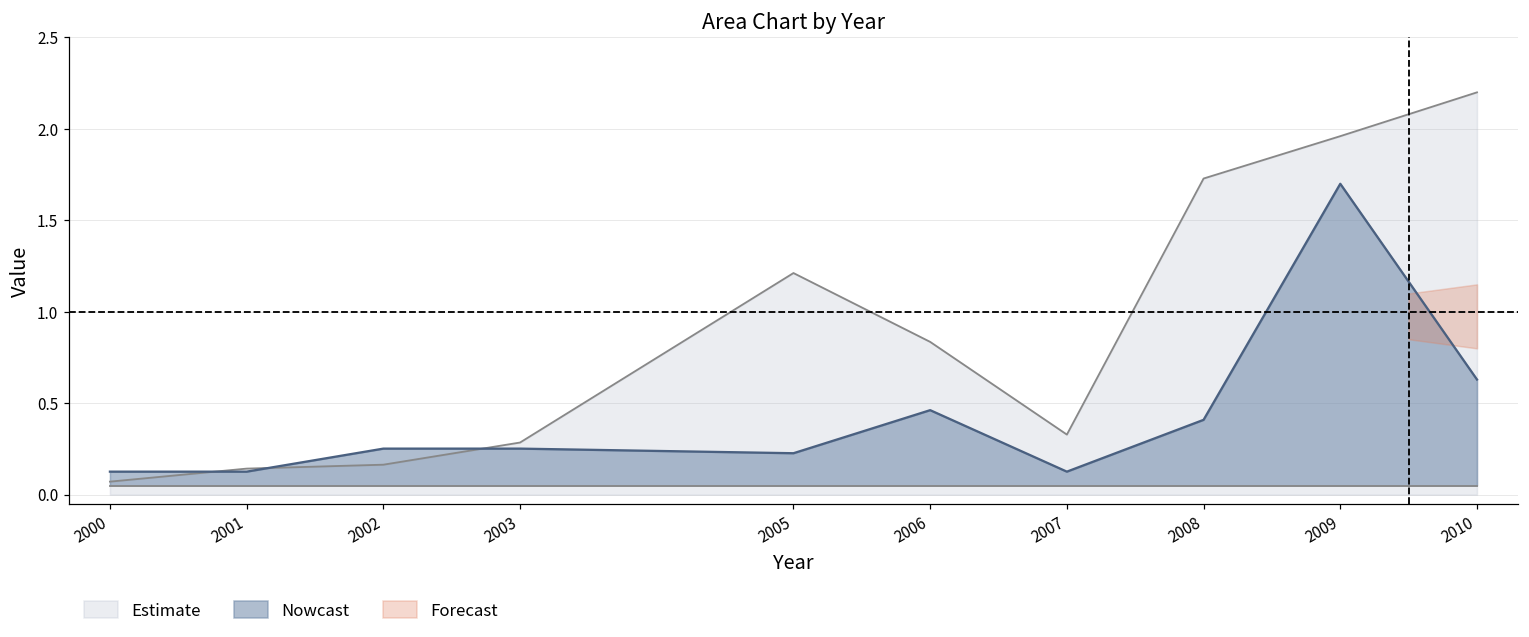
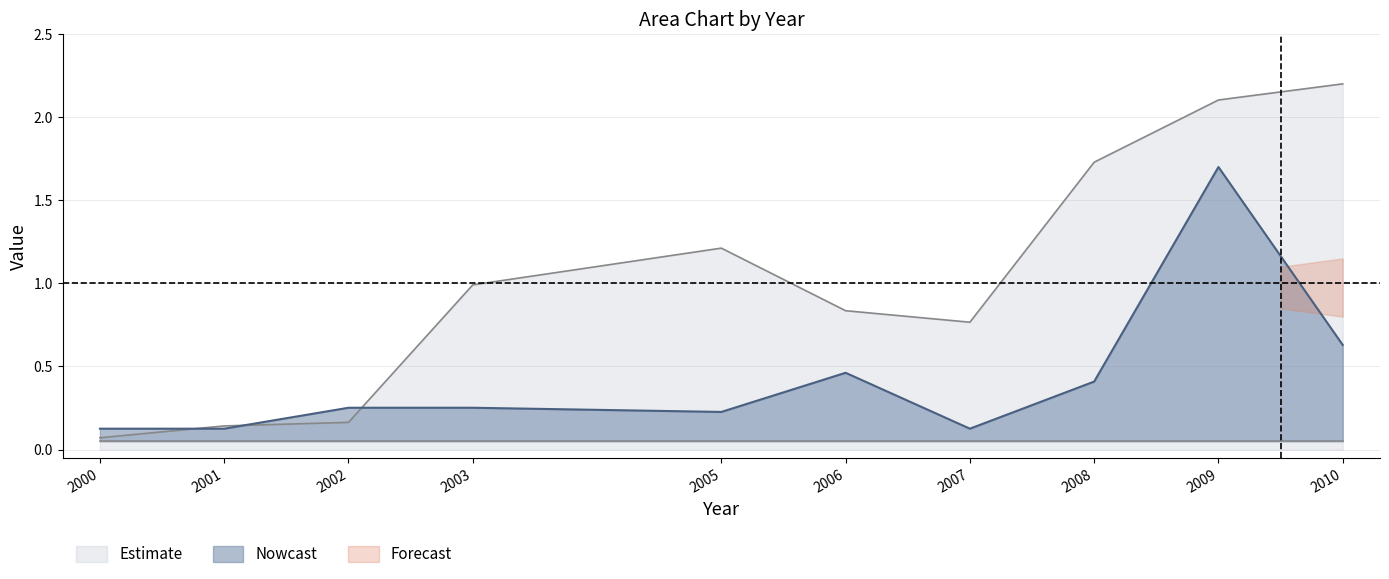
  {
    "Estimate": {
      "2000": 0.07,
      "2001": 0.14,
      "2002": 0.16,
-     "2003": 0.29,
+     "2003": 0.99,
      "2005": 1.21,
      "2006": 0.84,
-     "2007": 0.33,
+     "2007": 0.77,
      "2008": 1.73,
-     "2009": 1.96,
+     "2009": 2.10,
      "2010": 2.20
    }
  }
